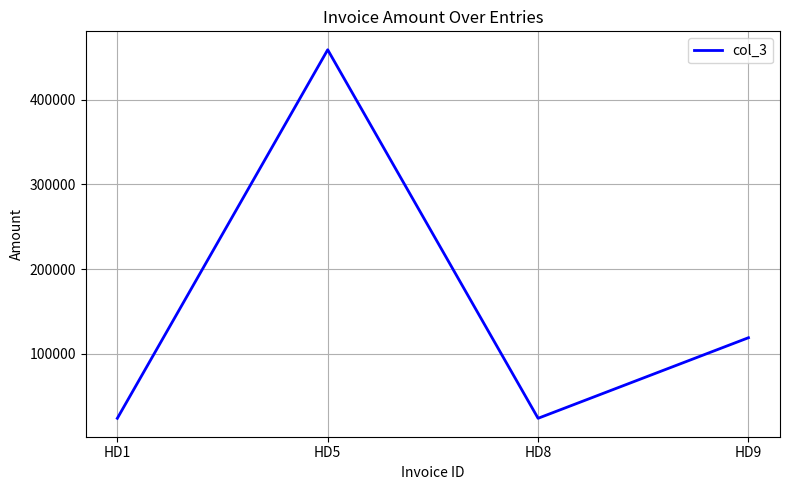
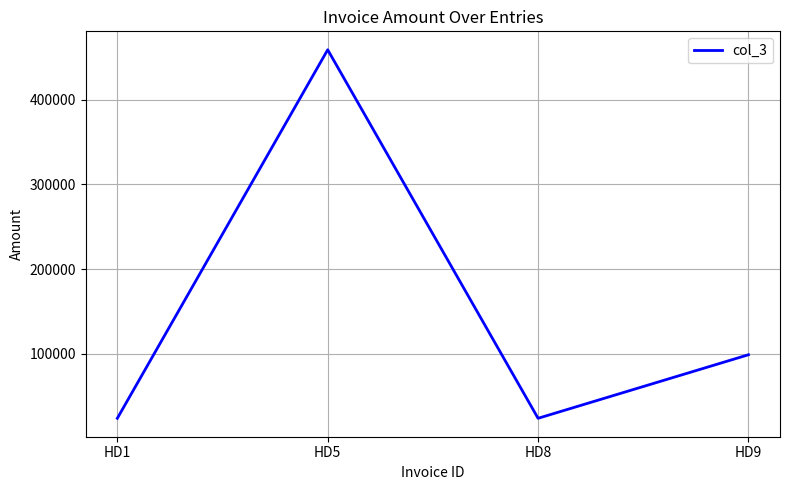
  {
    "HD1": 20000,
    "HD5": 460000,
    "HD8": 20000,
-   "HD9": 120000
+   "HD9": 100000
  }
